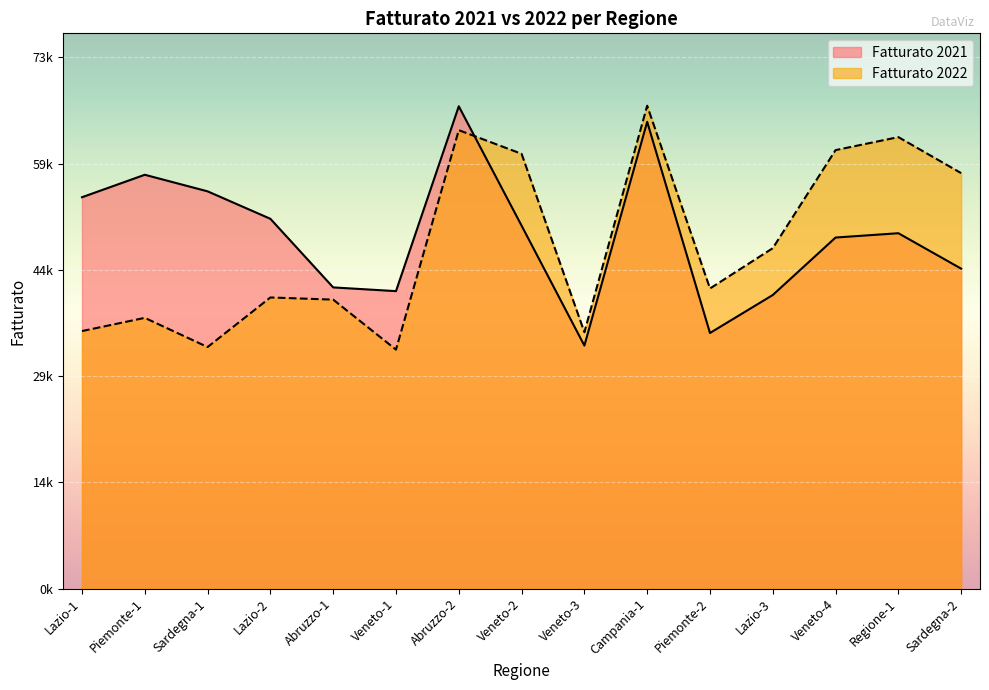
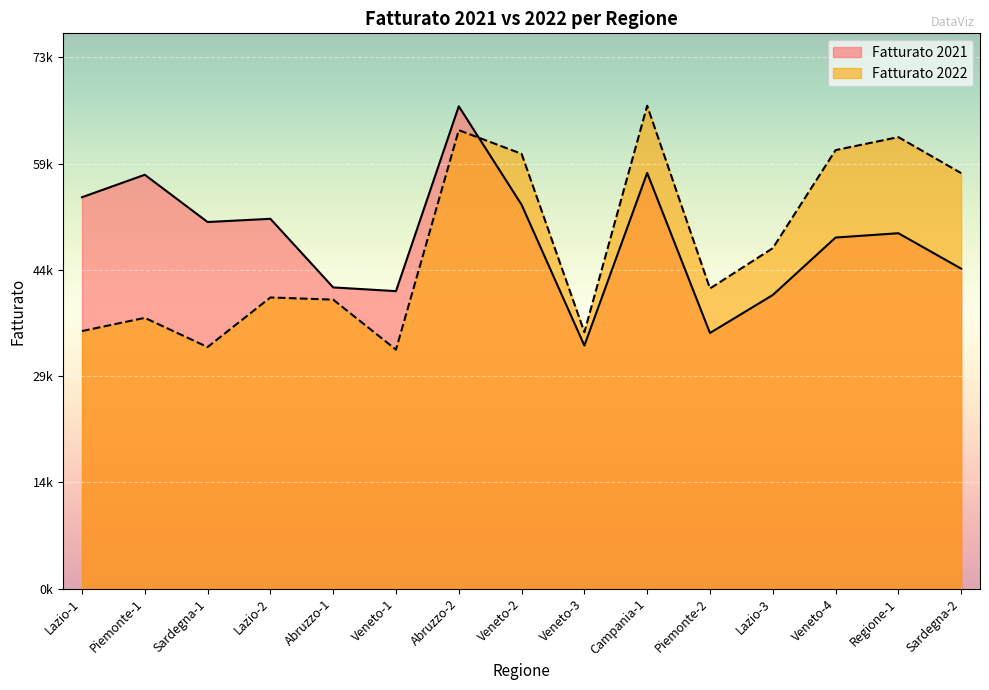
  {
    "Fatturato 2021": {
      "Lazio-1": 54000,
      "Piemonte-1": 58000,
-     "Sardegna-1": 55000,
+     "Sardegna-1": 51000,
      "Lazio-2": 51000,
      "Abruzzo-1": 42000,
      "Veneto-1": 41000,
      "Abruzzo-2": 67000,
-     "Veneto-2": 50000,
+     "Veneto-2": 53000,
      "Veneto-3": 34000,
-     "Campania-1": 65000,
+     "Campania-1": 58000,
      "Piemonte-2": 36000,
      "Lazio-3": 41000,
      "Veneto-4": 49000,
      "Regione-1": 49000,
      "Sardegna-2": 44000
    },
    "Fatturato 2022": {
      "Lazio-1": 36000,
      "Piemonte-1": 38000,
      "Sardegna-1": 34000,
      "Lazio-2": 40000,
      "Abruzzo-1": 40000,
      "Veneto-1": 33000,
      "Abruzzo-2": 64000,
      "Veneto-2": 60000,
      "Veneto-3": 36000,
      "Campania-1": 67000,
      "Piemonte-2": 42000,
      "Lazio-3": 47000,
      "Veneto-4": 61000,
      "Regione-1": 63000,
      "Sardegna-2": 58000
    }
  }
